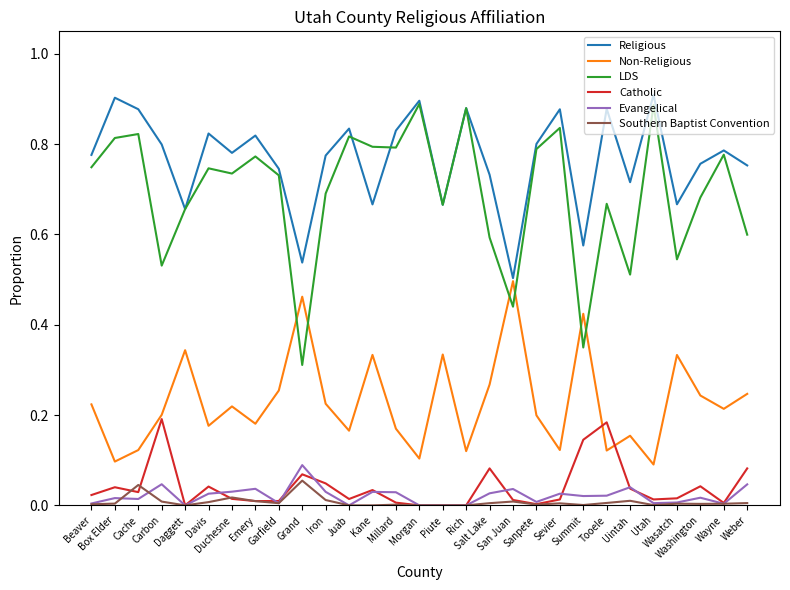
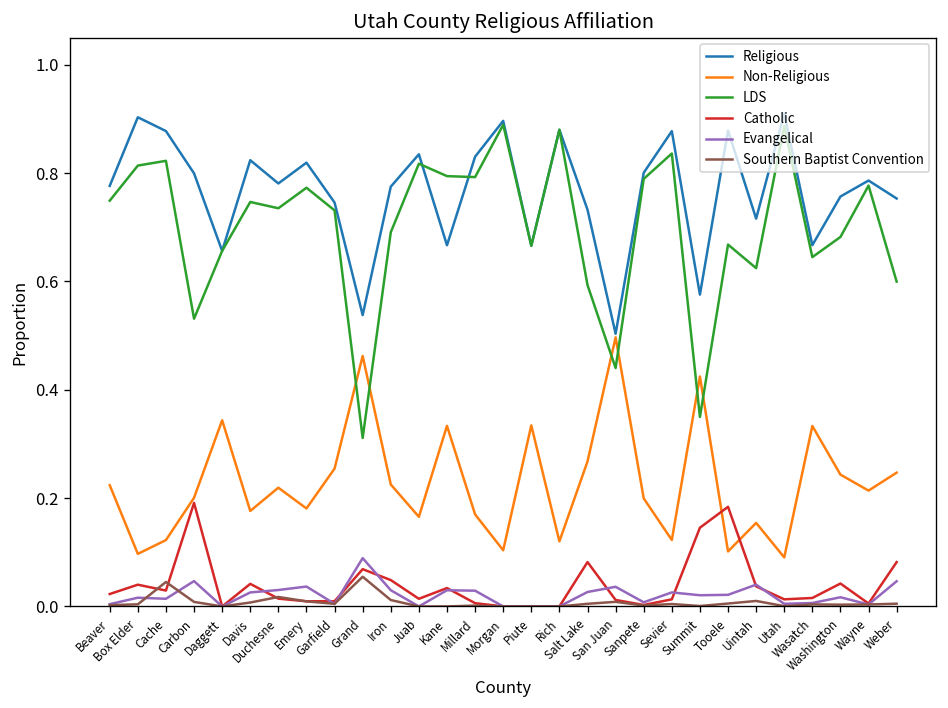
  {
    "Religious": {
      "Beaver": 0.78,
      "Box Elder": 0.90,
      "Cache": 0.88,
      "Carbon": 0.80,
      "Davis": 0.82,
      "Duchesne": 0.78,
      "Emery": 0.82,
      "Garfield": 0.75,
      "Grand": 0.54,
      "Iron": 0.77,
      "Juab": 0.83,
      "Kane": 0.67,
      "Millard": 0.83,
      "Morgan": 0.90,
      "Salt Lake": 0.73,
      "San Juan": 0.50,
      "Sanpete": 0.80,
      "Sevier": 0.88,
      "Summit": 0.58,
      "Uintah": 0.72,
      "Wasatch": 0.67,
      "Washington": 0.76,
      "Wayne": 0.79,
      "Weber": 0.75
    },
    "Non-Religious": {
      "Beaver": 0.22,
      "Box Elder": 0.10,
      "Cache": 0.12,
      "Carbon": 0.20,
      "Daggett": 0.34,
      "Davis": 0.18,
      "Duchesne": 0.22,
      "Emery": 0.18,
      "Garfield": 0.25,
      "Grand": 0.46,
      "Iron": 0.23,
      "Juab": 0.17,
      "Kane": 0.33,
      "Millard": 0.17,
      "Morgan": 0.10,
      "Piute": 0.33,
      "Rich": 0.12,
      "Salt Lake": 0.27,
      "San Juan": 0.50,
      "Sanpete": 0.20,
      "Sevier": 0.12,
      "Summit": 0.42,
-     "Tooele": 0.12,
+     "Tooele": 0.10,
      "Uintah": 0.15,
      "Utah": 0.09,
      "Wasatch": 0.33,
      "Washington": 0.24,
      "Wayne": 0.21,
      "Weber": 0.25
    },
    "LDS": {
      "Beaver": 0.75,
      "Box Elder": 0.81,
      "Cache": 0.82,
      "Carbon": 0.53,
      "Davis": 0.75,
      "Duchesne": 0.73,
      "Emery": 0.77,
      "Garfield": 0.73,
      "Grand": 0.31,
      "Iron": 0.69,
      "Juab": 0.82,
      "Kane": 0.79,
      "Millard": 0.79,
      "Morgan": 0.89,
      "Salt Lake": 0.59,
      "San Juan": 0.44,
      "Sanpete": 0.79,
      "Sevier": 0.84,
      "Summit": 0.35,
      "Tooele": 0.67,
-     "Uintah": 0.51,
-     "Wasatch": 0.54,
+     "Uintah": 0.62,
+     "Wasatch": 0.64,
      "Washington": 0.68,
      "Wayne": 0.78,
      "Weber": 0.60
    },
    "Catholic": {
      "Beaver": 0.02,
      "Box Elder": 0.04,
      "Cache": 0.03,
      "Carbon": 0.19,
      "Davis": 0.04,
      "Grand": 0.07,
      "Iron": 0.05,
      "Juab": 0.01,
      "Salt Lake": 0.08,
      "Sevier": 0.01,
      "Summit": 0.15,
      "Tooele": 0.18,
      "Utah": 0.01,
      "Wasatch": 0.02,
      "Washington": 0.04,
      "Weber": 0.08
    },
    "Evangelical": {
      "Box Elder": 0.02,
      "Cache": 0.01,
      "Carbon": 0.05,
      "Davis": 0.03,
      "Duchesne": 0.03,
      "Emery": 0.04,
      "Grand": 0.09,
      "Iron": 0.03,
      "Millard": 0.03,
      "Salt Lake": 0.03,
      "San Juan": 0.04,
      "Sevier": 0.03,
      "Summit": 0.02,
      "Tooele": 0.02,
      "Washington": 0.02,
      "Weber": 0.05
    },
    "Southern Baptist Convention": {
      "Box Elder": 0.00,
      "Cache": 0.05,
      "Carbon": 0.01,
      "Davis": 0.01,
      "Grand": 0.05,
      "Iron": 0.01,
      "Kane": 0.00,
      "Salt Lake": 0.00,
      "Sevier": 0.00,
      "Summit": 0.00,
      "Tooele": 0.01,
      "Uintah": 0.01,
      "Washington": 0.00,
      "Weber": 0.01
    }
  }
